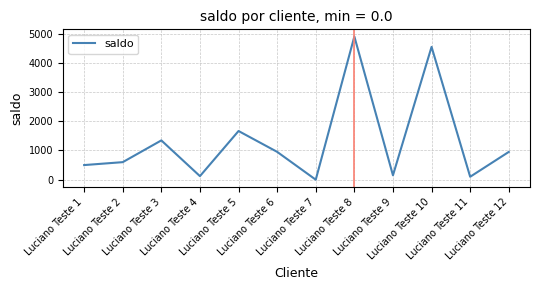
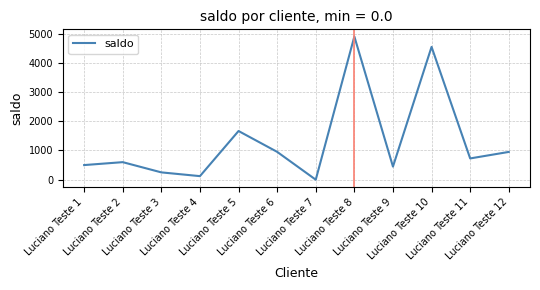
  {
    "Luciano Teste 1": 500,
    "Luciano Teste 2": 600,
-   "Luciano Teste 3": 1300,
+   "Luciano Teste 3": 300,
    "Luciano Teste 4": 100,
    "Luciano Teste 5": 1700,
    "Luciano Teste 6": 1000,
    "Luciano Teste 7": 0,
    "Luciano Teste 8": 4900,
-   "Luciano Teste 9": 200,
+   "Luciano Teste 9": 400,
    "Luciano Teste 10": 4500,
-   "Luciano Teste 11": 100,
+   "Luciano Teste 11": 700,
    "Luciano Teste 12": 1000
  }
